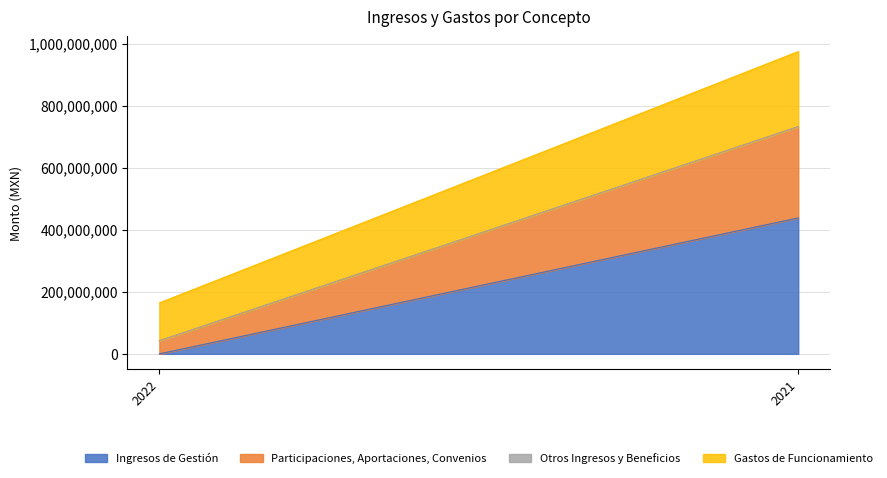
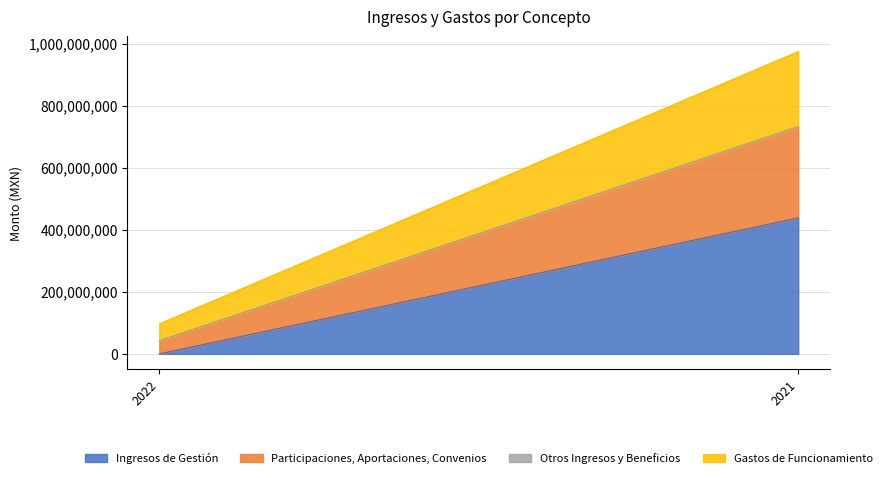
  {
    "Ingresos de Gestión": {
      "2022": "0",
      "2021": "440,000,000"
    },
    "Otros Ingresos y Beneficios": {
      "2022": "40,000,000",
      "2021": "290,000,000"
    },
    "Gastos de Funcionamiento": {
-     "2022": "120,000,000",
+     "2022": "50,000,000",
      "2021": "240,000,000"
    }
  }
